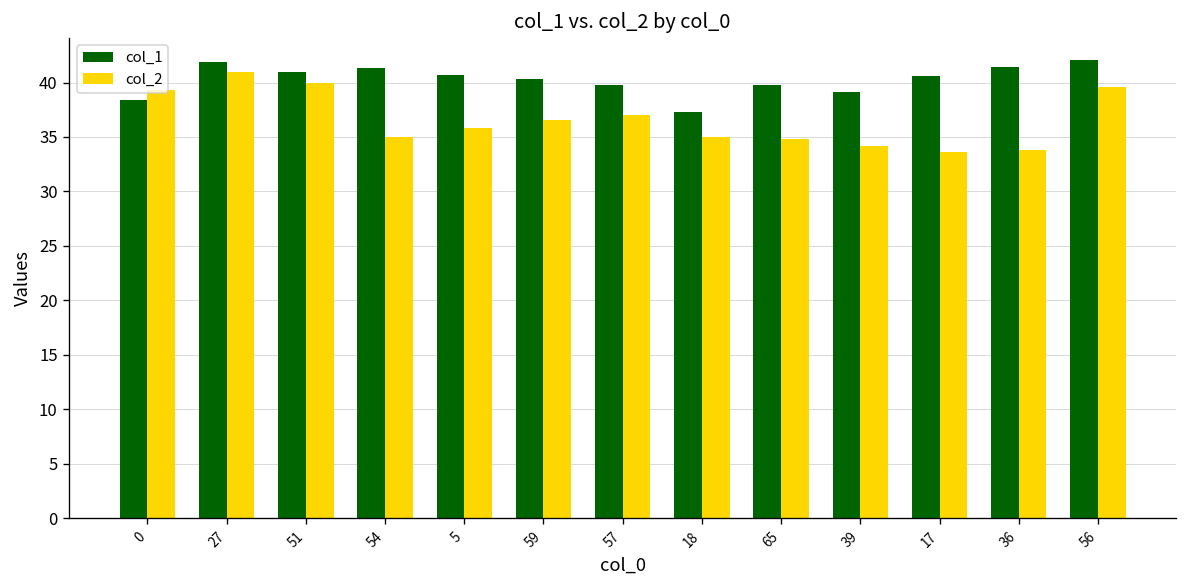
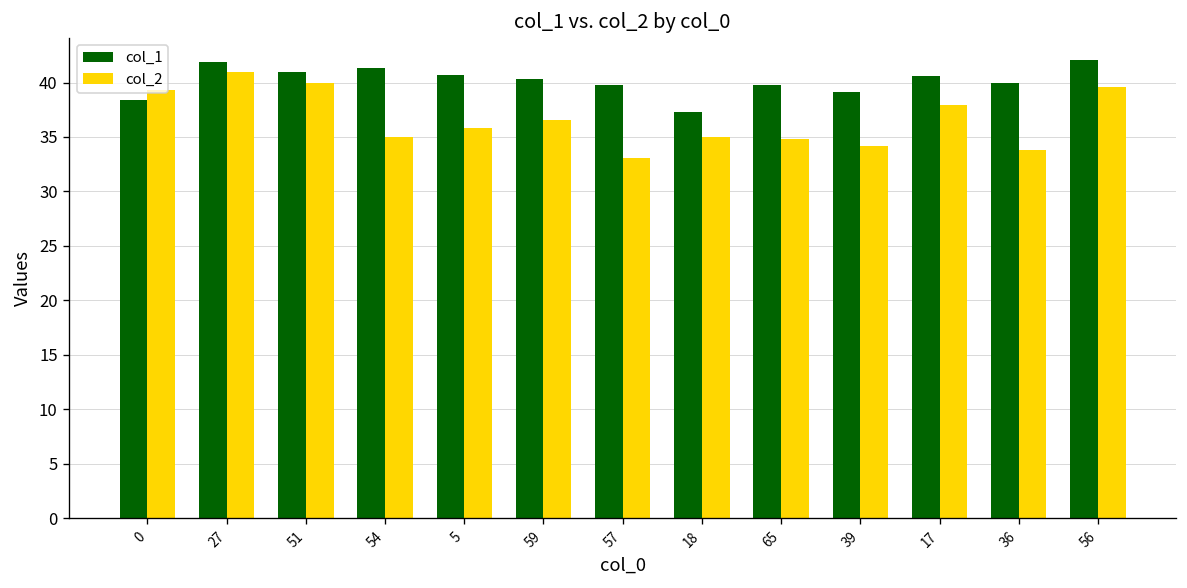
  {
    "col_1": {
      "0": 38,
      "27": 42,
      "51": 41,
      "54": 41,
      "5": 41,
      "59": 40,
      "57": 40,
      "18": 37,
      "65": 40,
      "39": 39,
      "17": 41,
-     "36": 41,
+     "36": 40,
      "56": 42
    },
    "col_2": {
      "27": 41,
      "51": 40,
      "54": 35,
      "5": 36,
      "59": 37,
-     "57": 37,
+     "57": 33,
      "18": 35,
      "65": 35,
      "39": 34,
-     "17": 34,
+     "17": 38,
      "36": 34,
      "56": 40
    }
  }
